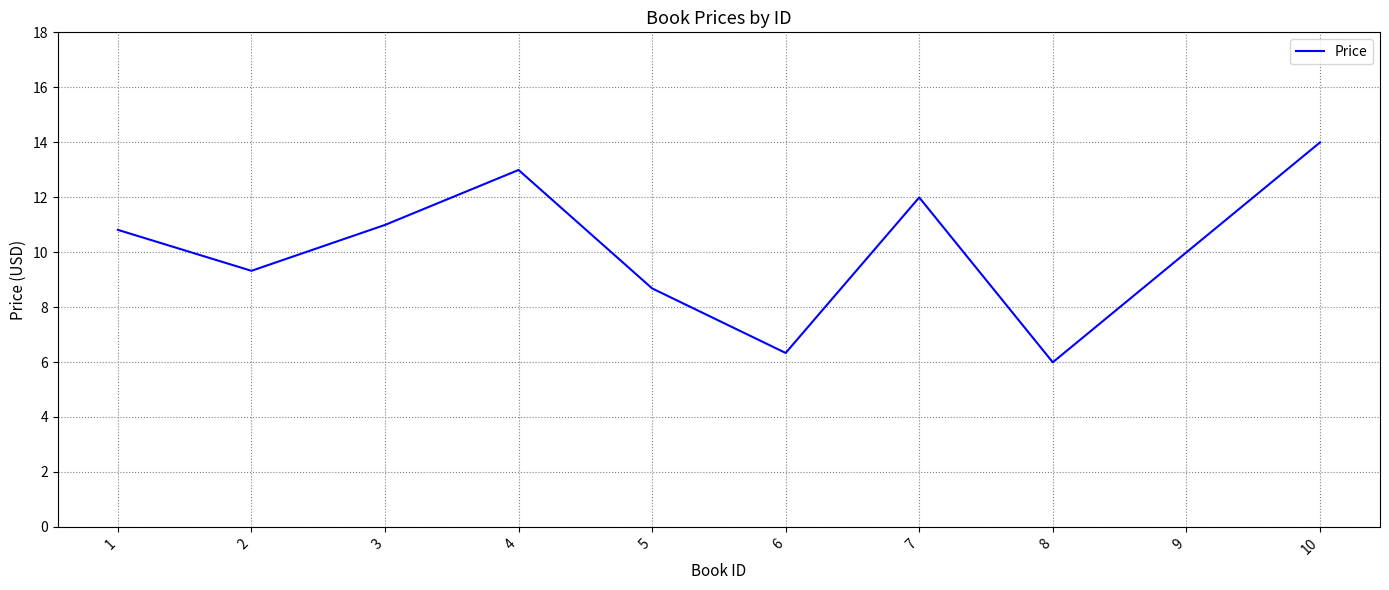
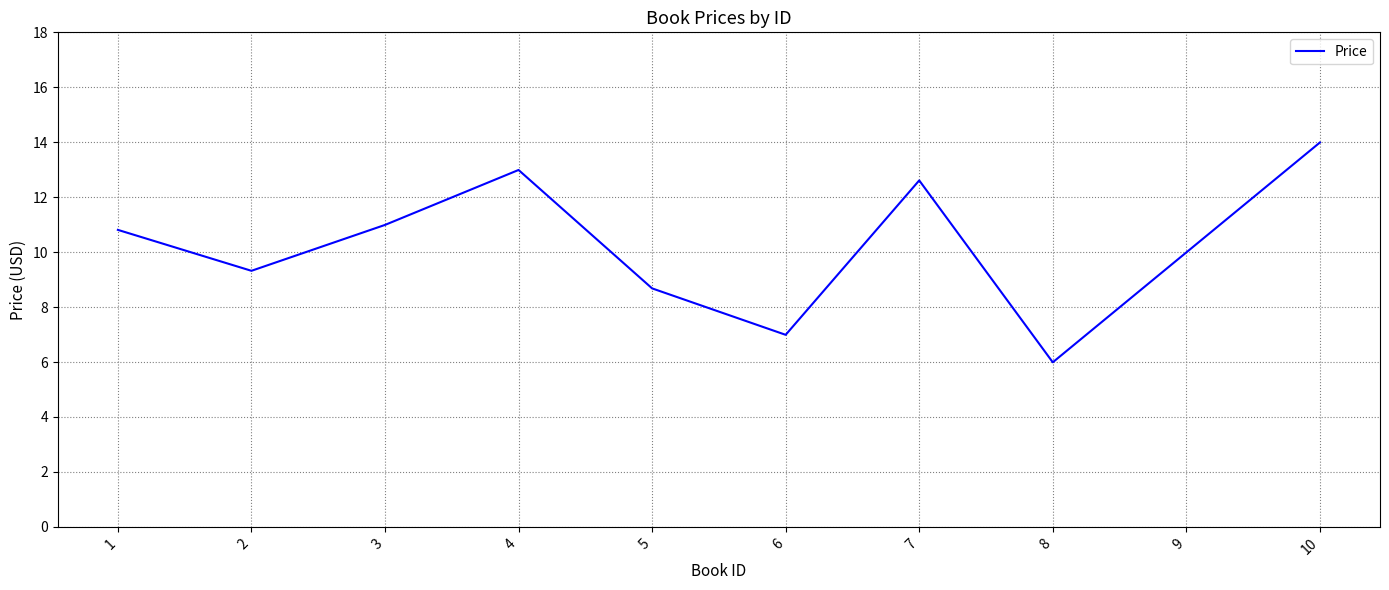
  {
    "1": 10.8,
    "2": 9.3,
    "3": 11.0,
    "4": 13.0,
    "5": 8.7,
-   "6": 6.3,
-   "7": 12.0,
+   "6": 7.0,
+   "7": 12.6,
    "8": 6.0,
    "9": 10.0,
    "10": 14.0
  }
